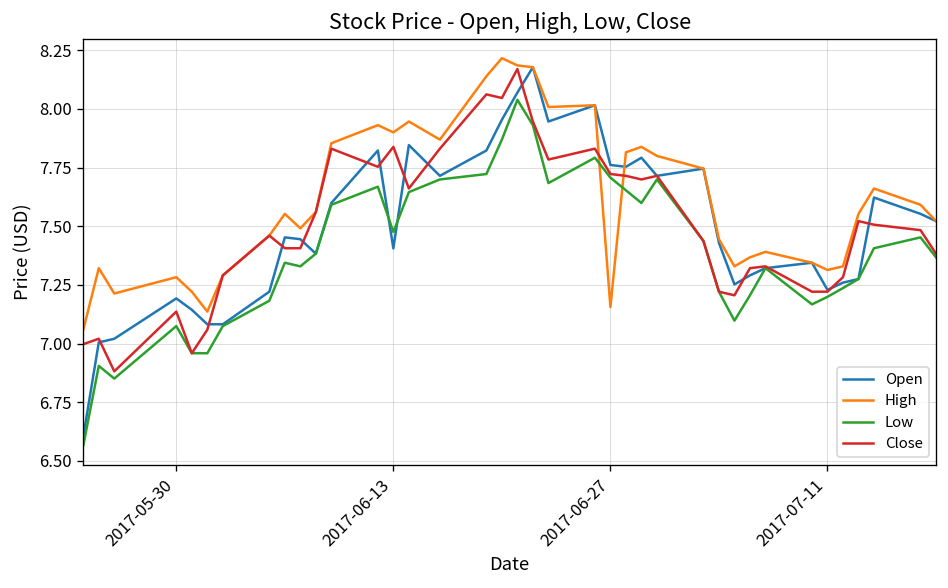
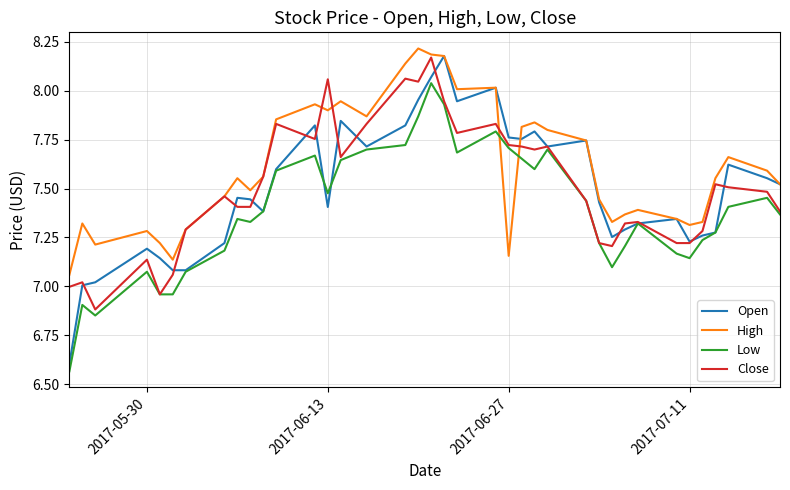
  {
    "Open": {
      "2017-05-30": 7.19,
      "2017-06-13": 7.41,
      "2017-06-27": 7.76
    },
    "High": {
      "2017-05-30": 7.28,
      "2017-06-13": 7.90,
      "2017-06-27": 7.16,
      "2017-07-11": 7.31
    },
    "Low": {
      "2017-05-30": 7.07,
      "2017-06-13": 7.48,
      "2017-06-27": 7.71,
-     "2017-07-11": 7.20
+     "2017-07-11": 7.14
    },
    "Close": {
      "2017-05-30": 7.14,
-     "2017-06-13": 7.84,
+     "2017-06-13": 8.06,
      "2017-06-27": 7.72
    }
  }
